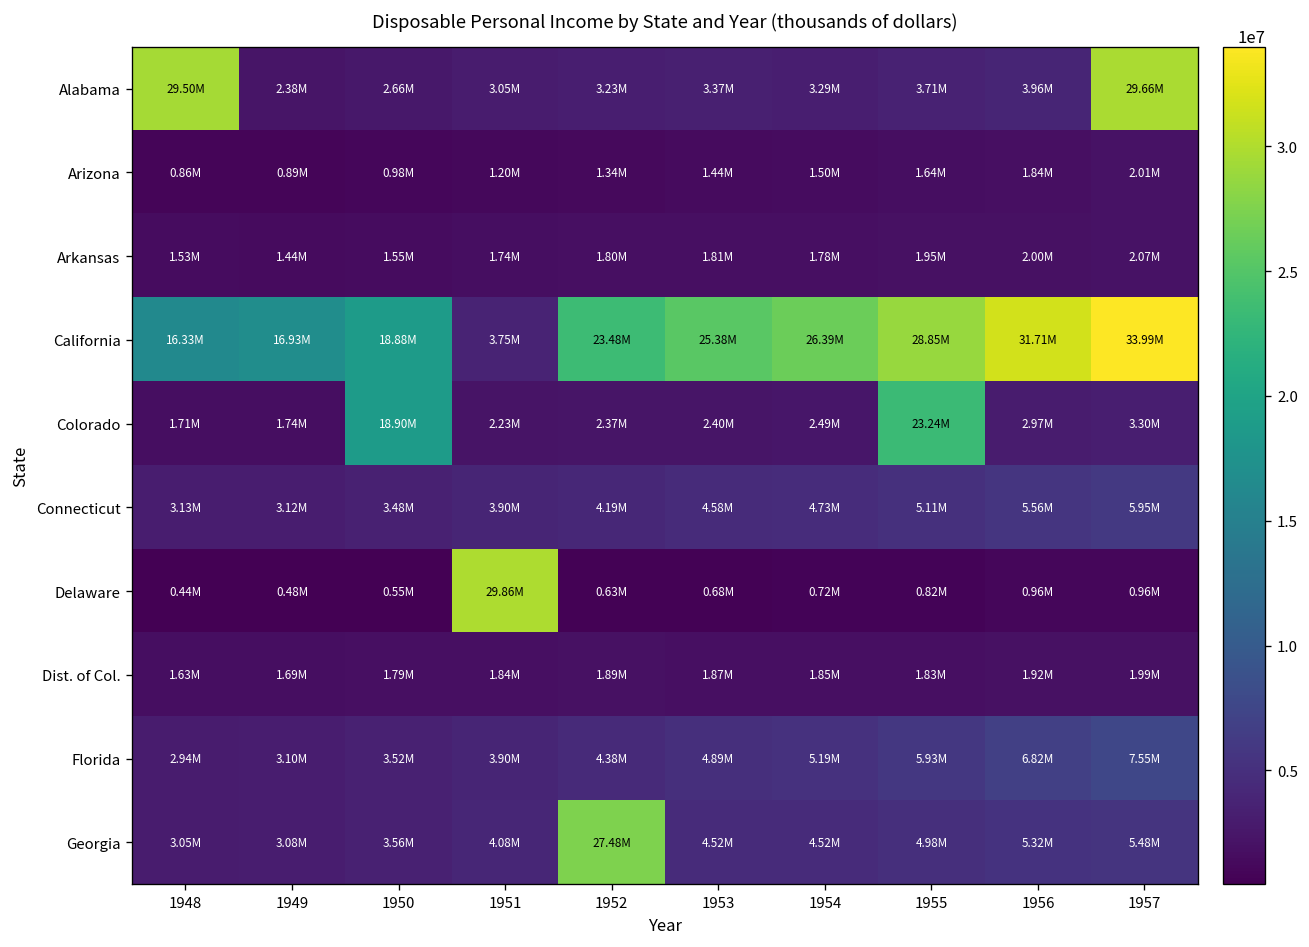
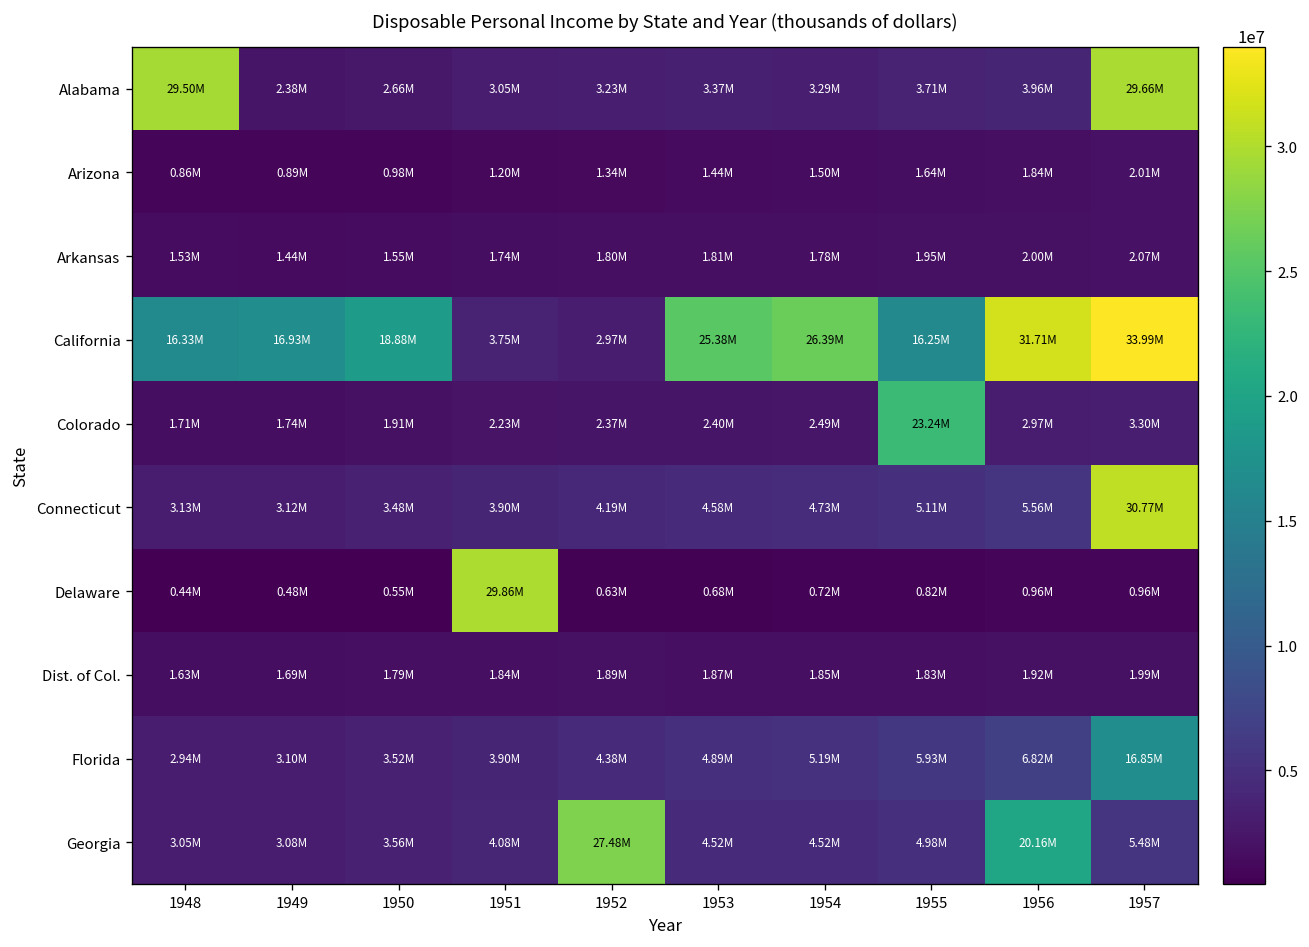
  {
    "Alabama": {
      "1948": "29.50M",
      "1949": "2.38M",
      "1950": "2.66M",
      "1951": "3.05M",
      "1952": "3.23M",
      "1953": "3.37M",
      "1954": "3.29M",
      "1955": "3.71M",
      "1956": "3.96M",
      "1957": "29.66M"
    },
    "Arizona": {
      "1948": "0.86M",
      "1949": "0.89M",
      "1950": "0.98M",
      "1951": "1.20M",
      "1952": "1.34M",
      "1953": "1.44M",
      "1954": "1.50M",
      "1955": "1.64M",
      "1956": "1.84M",
      "1957": "2.01M"
    },
    "Arkansas": {
      "1948": "1.53M",
      "1949": "1.44M",
      "1950": "1.55M",
      "1951": "1.74M",
      "1952": "1.80M",
      "1953": "1.81M",
      "1954": "1.78M",
      "1955": "1.95M",
      "1956": "2.00M",
      "1957": "2.07M"
    },
    "California": {
      "1948": "16.33M",
      "1949": "16.93M",
      "1950": "18.88M",
      "1951": "3.75M",
-     "1952": "23.48M",
+     "1952": "2.97M",
      "1953": "25.38M",
      "1954": "26.39M",
-     "1955": "28.85M",
+     "1955": "16.25M",
      "1956": "31.71M",
      "1957": "33.99M"
    },
    "Colorado": {
      "1948": "1.71M",
      "1949": "1.74M",
-     "1950": "18.90M",
+     "1950": "1.91M",
      "1951": "2.23M",
      "1952": "2.37M",
      "1953": "2.40M",
      "1954": "2.49M",
      "1955": "23.24M",
      "1956": "2.97M",
      "1957": "3.30M"
    },
    "Connecticut": {
      "1948": "3.13M",
      "1949": "3.12M",
      "1950": "3.48M",
      "1951": "3.90M",
      "1952": "4.19M",
      "1953": "4.58M",
      "1954": "4.73M",
      "1955": "5.11M",
      "1956": "5.56M",
-     "1957": "5.95M"
+     "1957": "30.77M"
    },
    "Delaware": {
      "1948": "0.44M",
      "1949": "0.48M",
      "1950": "0.55M",
      "1951": "29.86M",
      "1952": "0.63M",
      "1953": "0.68M",
      "1954": "0.72M",
      "1955": "0.82M",
      "1956": "0.96M",
      "1957": "0.96M"
    },
    "Dist. of Col.": {
      "1948": "1.63M",
      "1949": "1.69M",
      "1950": "1.79M",
      "1951": "1.84M",
      "1952": "1.89M",
      "1953": "1.87M",
      "1954": "1.85M",
      "1955": "1.83M",
      "1956": "1.92M",
      "1957": "1.99M"
    },
    "Florida": {
      "1948": "2.94M",
      "1949": "3.10M",
      "1950": "3.52M",
      "1951": "3.90M",
      "1952": "4.38M",
      "1953": "4.89M",
      "1954": "5.19M",
      "1955": "5.93M",
      "1956": "6.82M",
-     "1957": "7.55M"
+     "1957": "16.85M"
    },
    "Georgia": {
      "1948": "3.05M",
      "1949": "3.08M",
      "1950": "3.56M",
      "1951": "4.08M",
      "1952": "27.48M",
      "1953": "4.52M",
      "1954": "4.52M",
      "1955": "4.98M",
-     "1956": "5.32M",
+     "1956": "20.16M",
      "1957": "5.48M"
    }
  }
